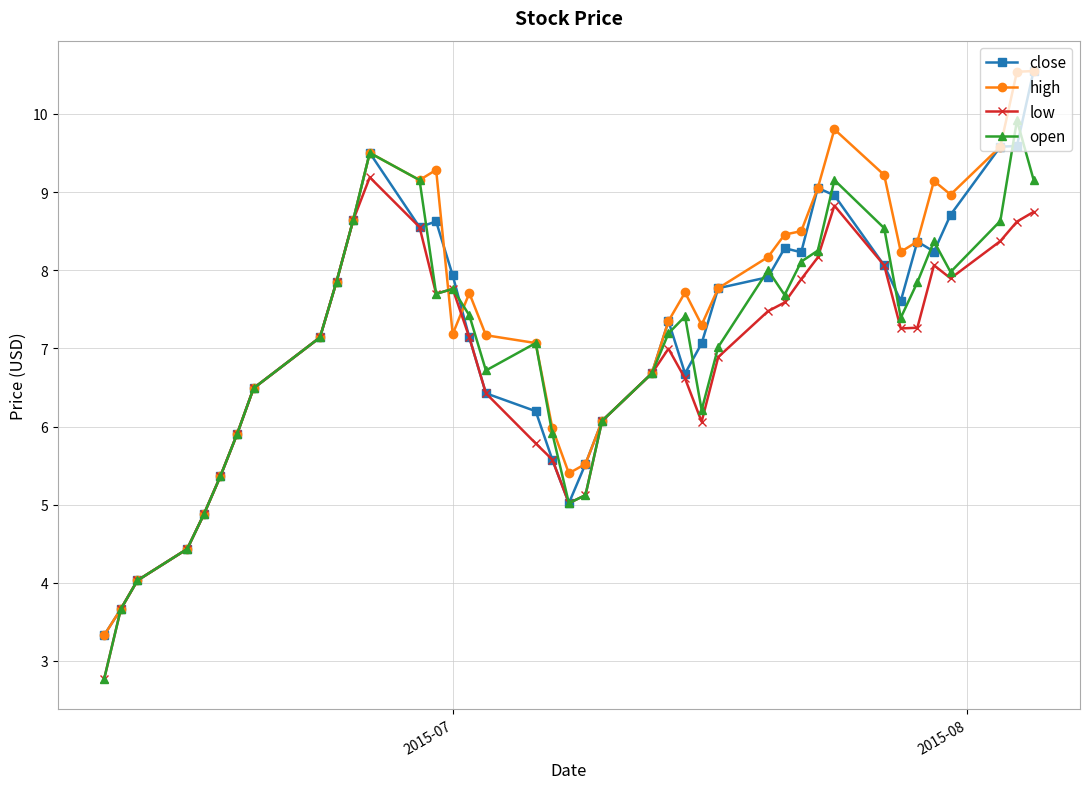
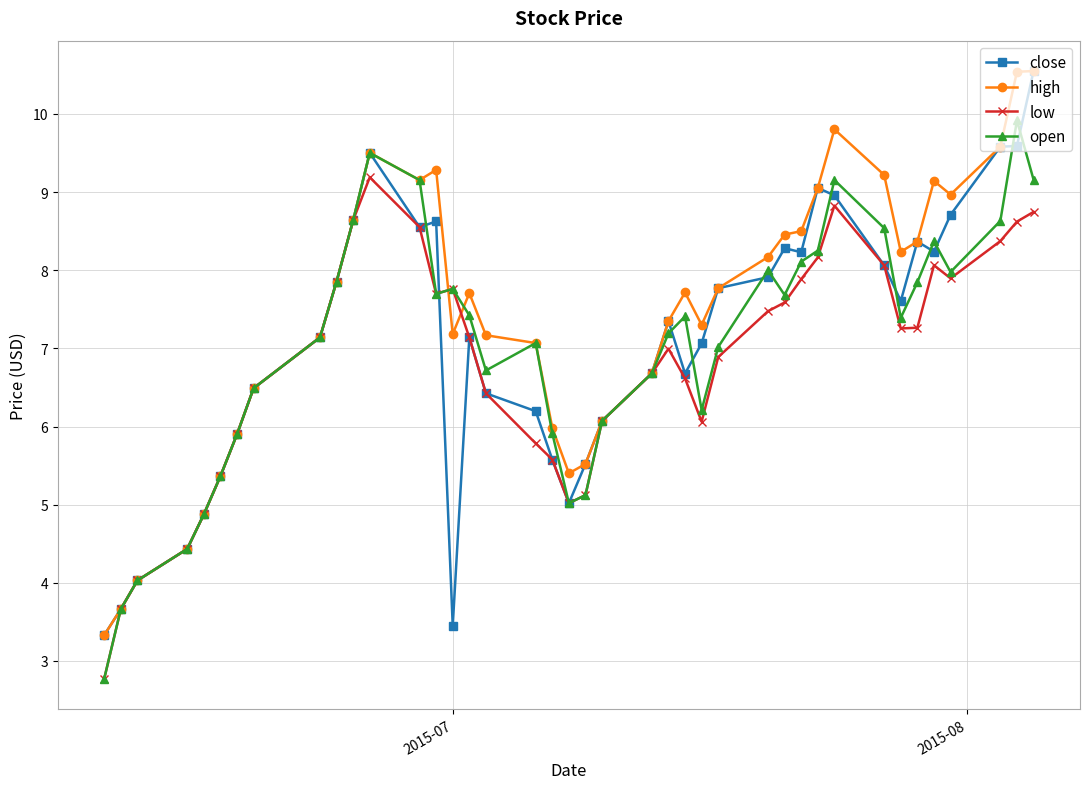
  {
    "close": {
-     "2015-07": 7.9
+     "2015-07": 3.4
    },
    "high": {
      "2015-07": 7.2
    }
  }
